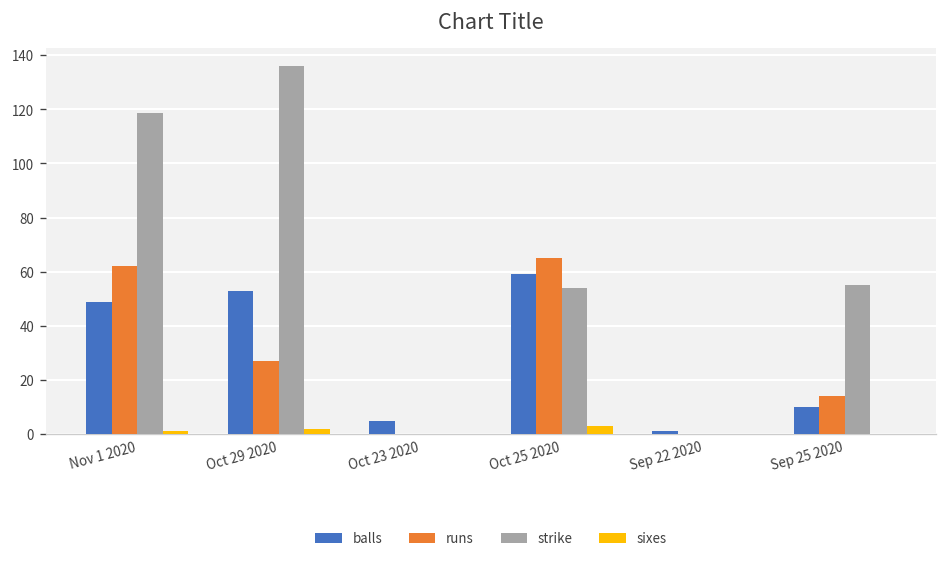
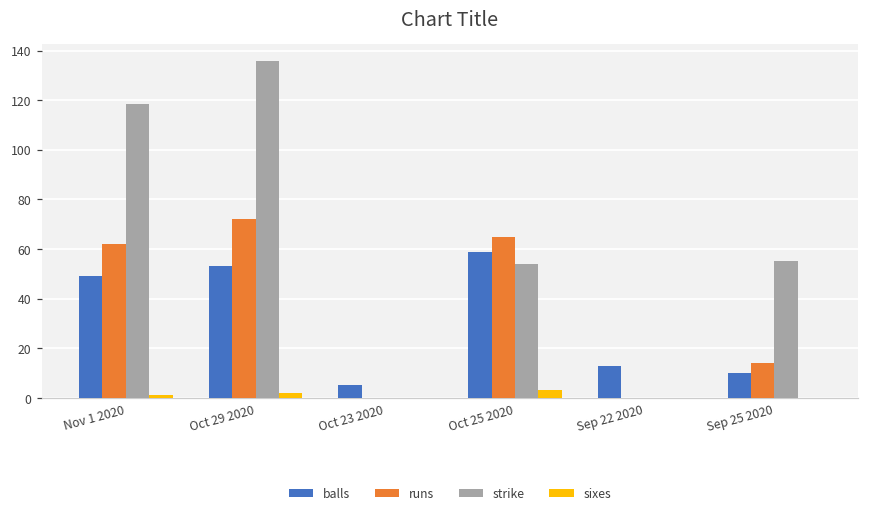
  {
    "balls": {
      "Nov 1 2020": 49,
      "Oct 29 2020": 53,
      "Oct 23 2020": 5,
      "Oct 25 2020": 59,
-     "Sep 22 2020": 1,
+     "Sep 22 2020": 13,
      "Sep 25 2020": 10
    },
    "runs": {
      "Nov 1 2020": 62,
-     "Oct 29 2020": 27,
+     "Oct 29 2020": 72,
      "Oct 23 2020": 0,
      "Oct 25 2020": 65,
      "Sep 22 2020": 0,
      "Sep 25 2020": 14
    },
    "strike": {
      "Nov 1 2020": 119,
      "Oct 29 2020": 136,
      "Oct 23 2020": 0,
      "Oct 25 2020": 54,
      "Sep 22 2020": 0,
      "Sep 25 2020": 55
    },
    "sixes": {
      "Oct 29 2020": 2,
      "Oct 23 2020": 0,
      "Oct 25 2020": 3,
      "Sep 22 2020": 0,
      "Sep 25 2020": 0
    }
  }
